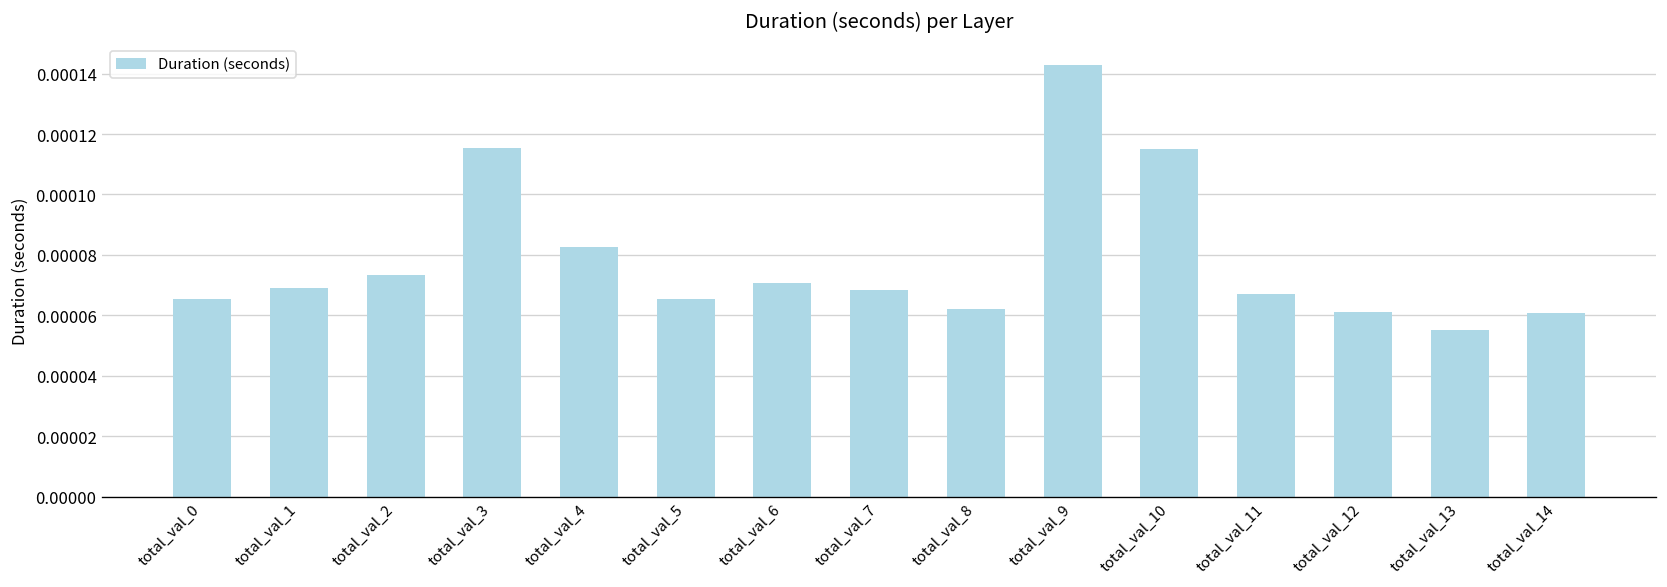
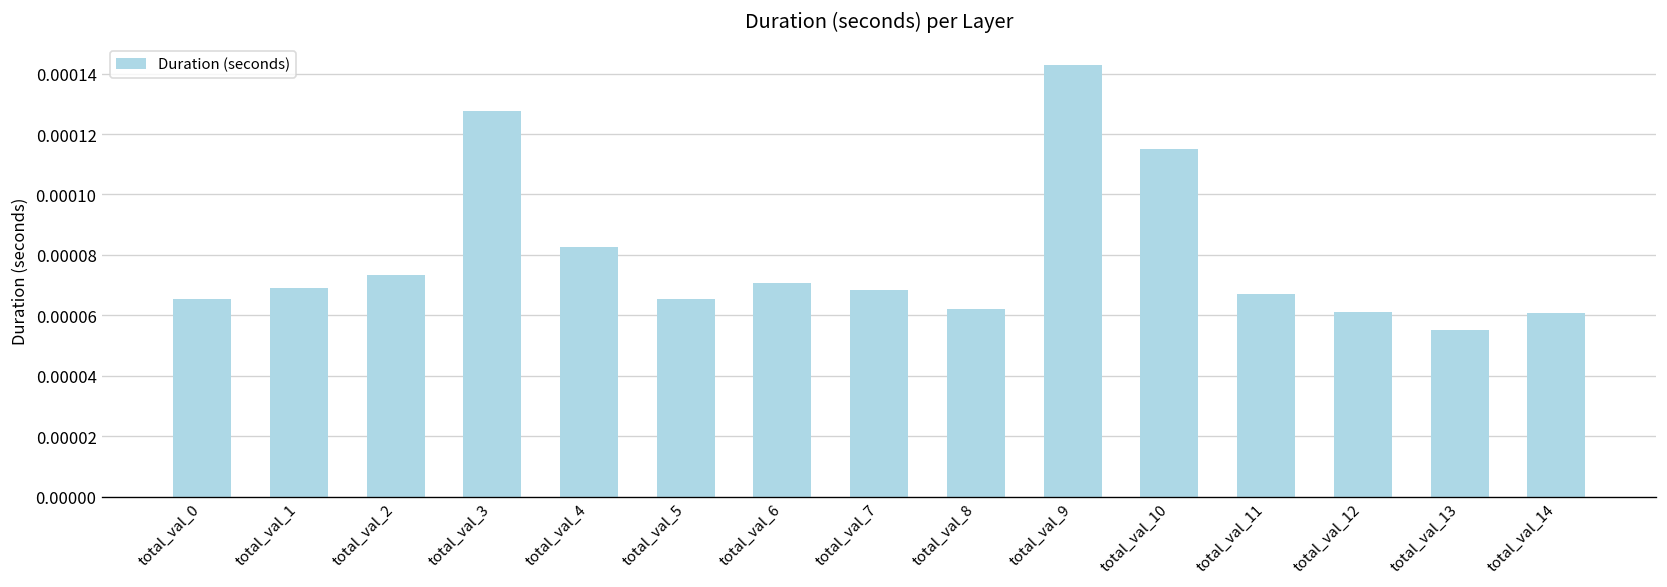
  {
    "total_val_0": 0.000065,
    "total_val_1": 0.000069,
    "total_val_2": 0.000073,
-   "total_val_3": 0.000115,
+   "total_val_3": 0.000127,
    "total_val_4": 0.000083,
    "total_val_5": 0.000065,
    "total_val_6": 0.000071,
    "total_val_7": 0.000068,
    "total_val_8": 0.000062,
    "total_val_9": 0.000143,
    "total_val_10": 0.000115,
    "total_val_11": 0.000067,
    "total_val_12": 0.000061,
    "total_val_13": 0.000055,
    "total_val_14": 0.000061
  }
